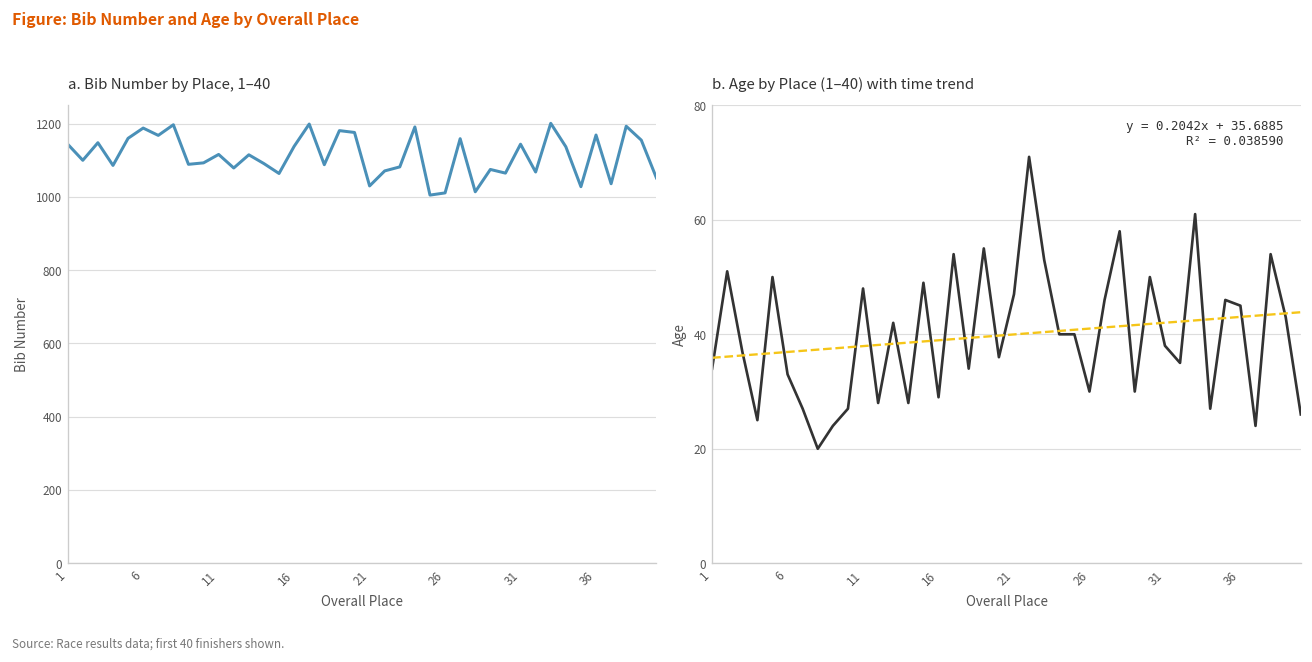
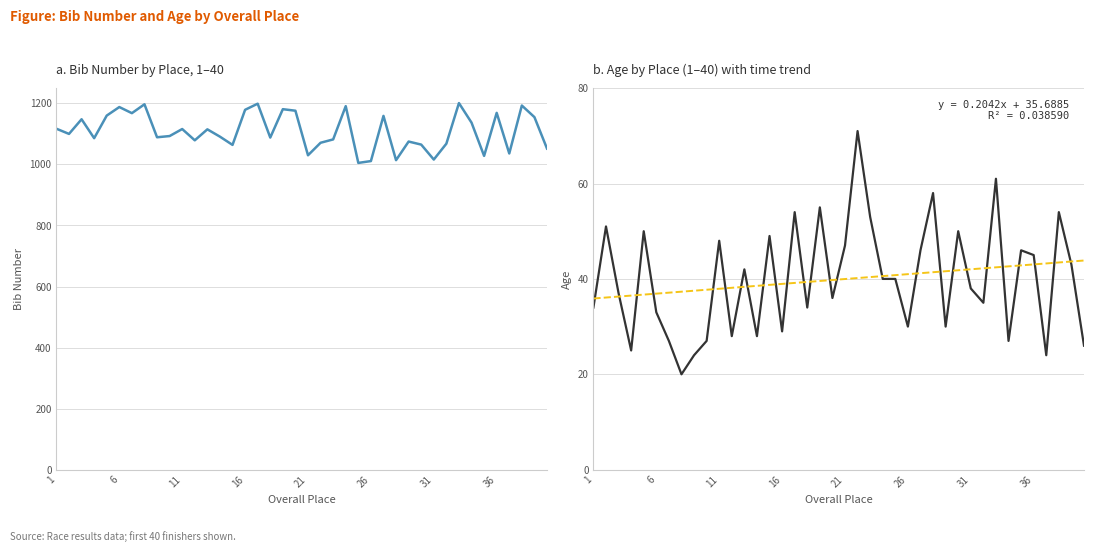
  {
    "a. Bib Number by Place, 1–40": {
-     "1": 1140,
+     "1": 1120,
      "6": 1190,
      "11": 1120,
-     "16": 1140,
+     "16": 1180,
      "21": 1030,
      "26": 1010,
-     "31": 1140,
+     "31": 1020,
      "36": 1170
    }
  }
